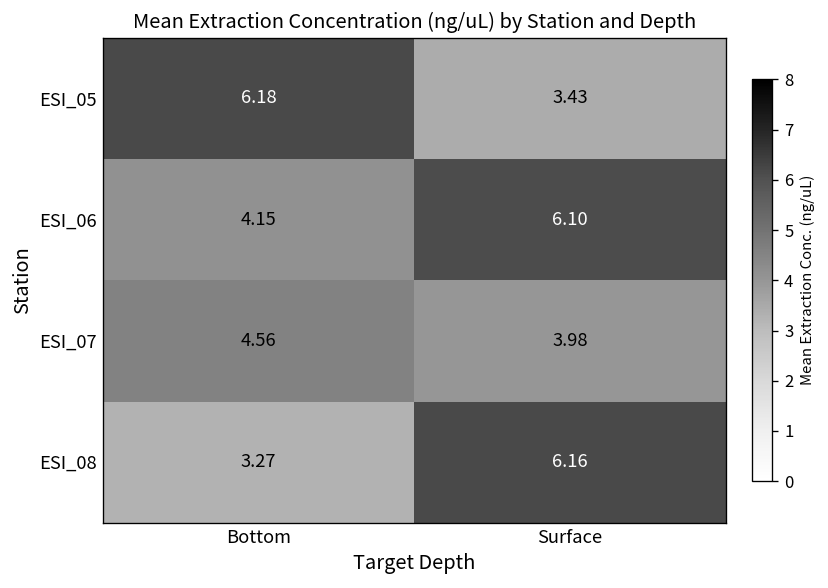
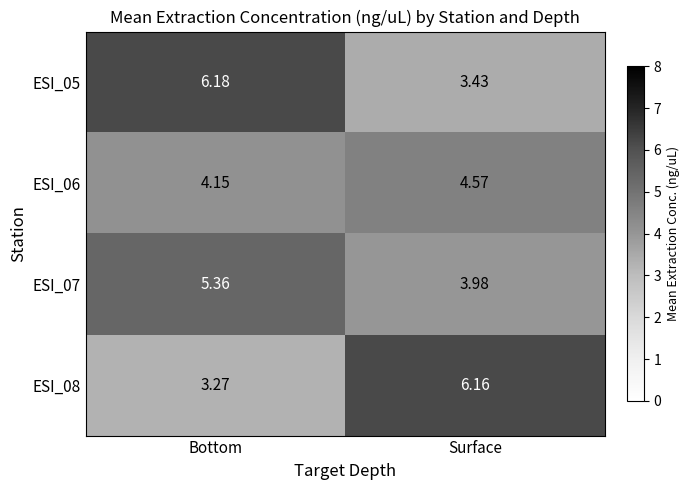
  {
    "ESI_05": {
      "Bottom": 6.18,
      "Surface": 3.43
    },
    "ESI_06": {
      "Bottom": 4.15,
-     "Surface": 6.10
+     "Surface": 4.57
    },
    "ESI_07": {
-     "Bottom": 4.56,
+     "Bottom": 5.36,
      "Surface": 3.98
    },
    "ESI_08": {
      "Bottom": 3.27,
      "Surface": 6.16
    }
  }
